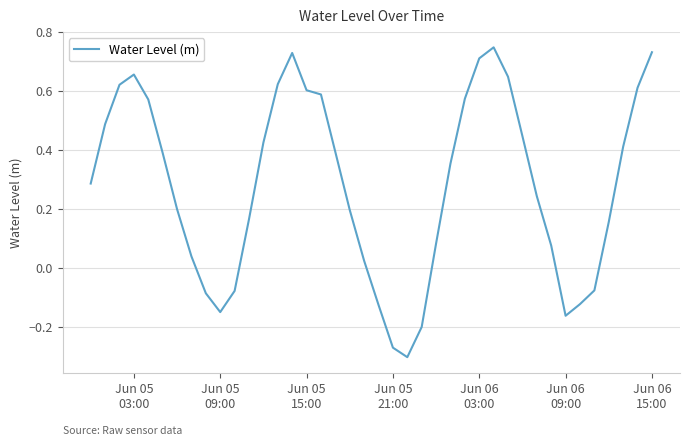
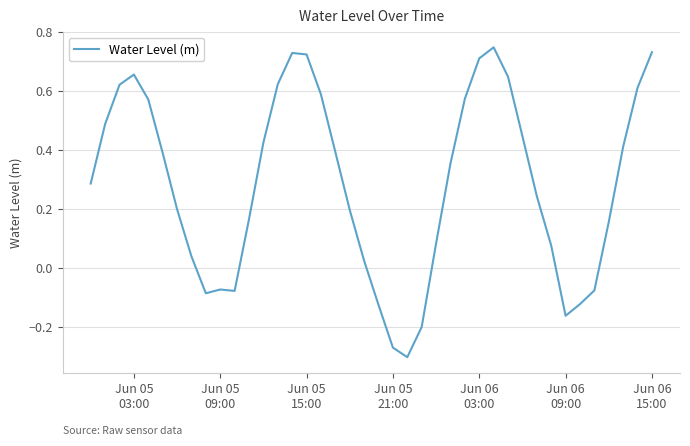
  {
    "Jun 05 03:00": 0.66,
-   "Jun 05 09:00": -0.15,
-   "Jun 05 15:00": 0.60,
+   "Jun 05 09:00": -0.07,
+   "Jun 05 15:00": 0.72,
    "Jun 05 21:00": -0.27,
    "Jun 06 03:00": 0.71,
    "Jun 06 09:00": -0.16,
    "Jun 06 15:00": 0.73
  }
